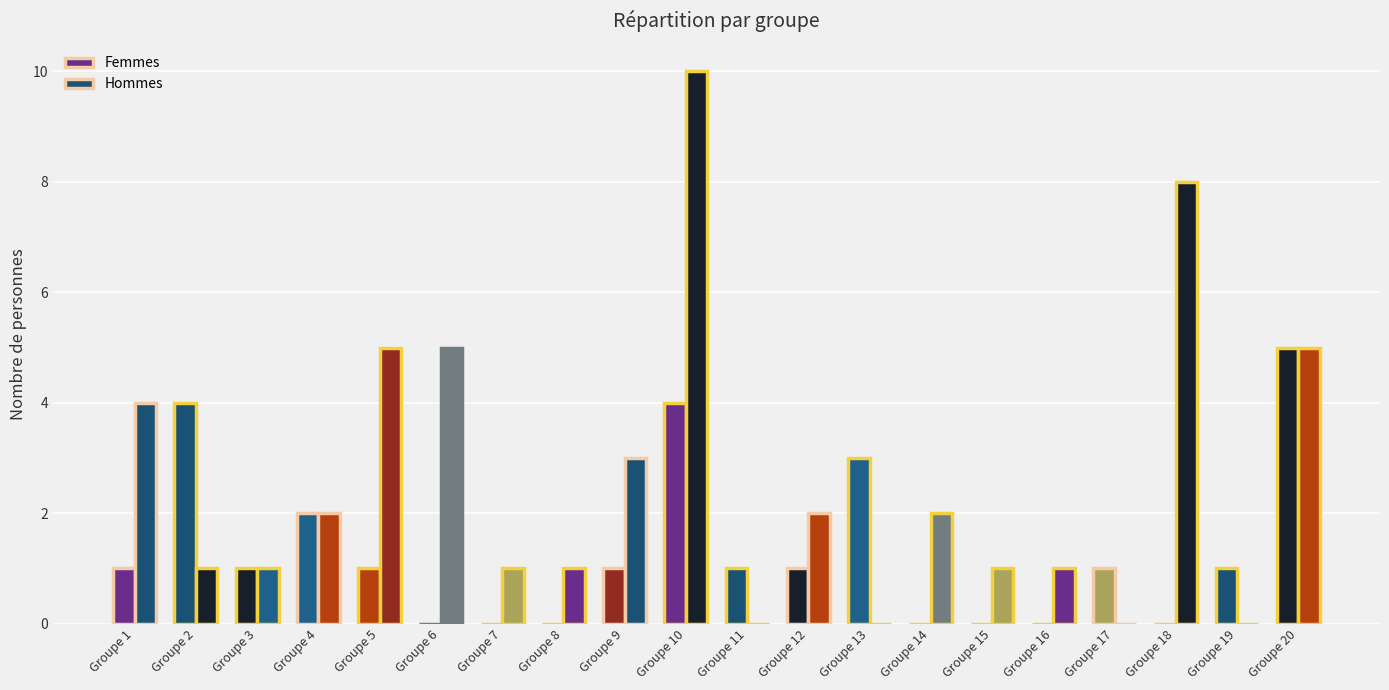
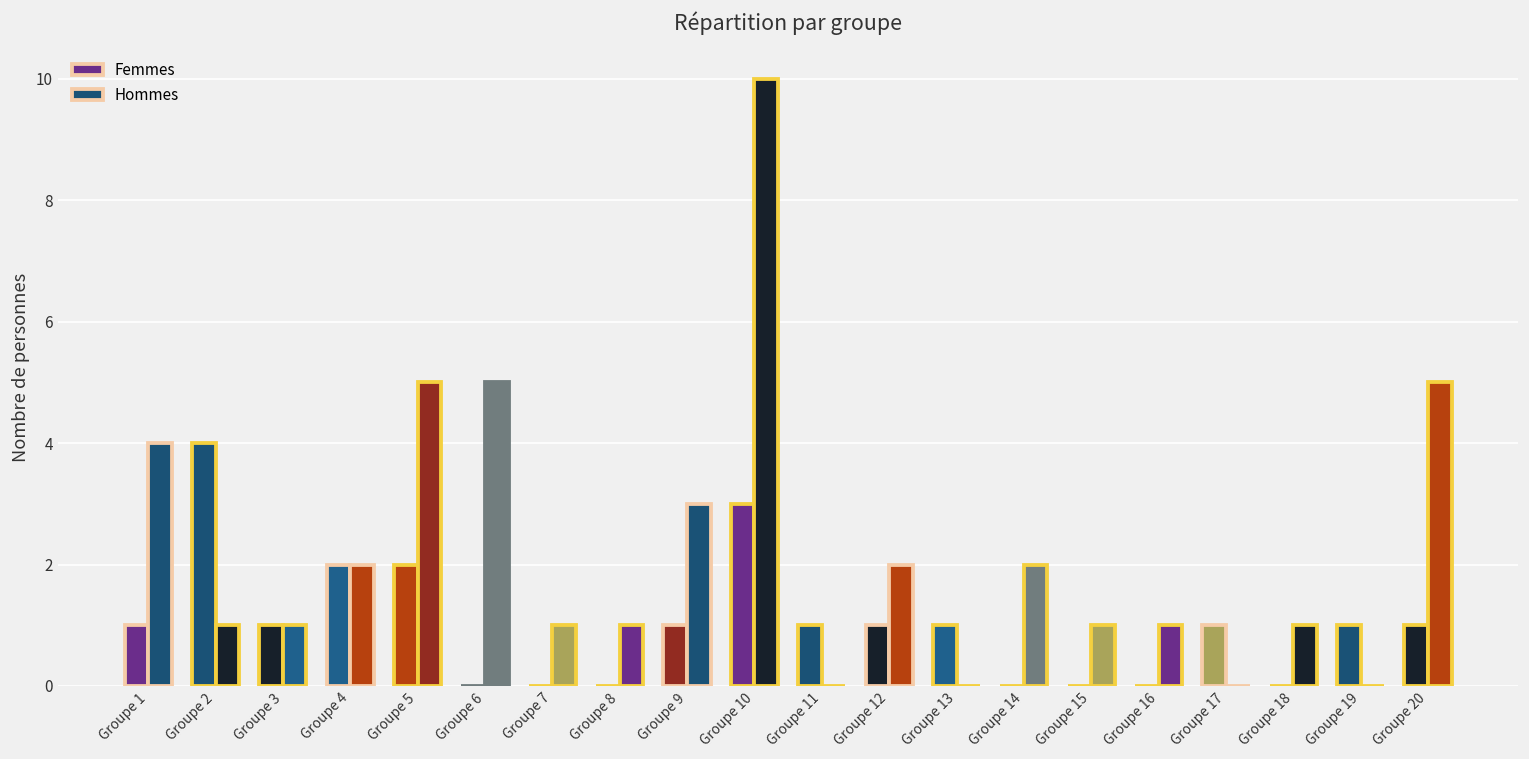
  {
    "Femmes": {
      "Groupe 1": 1,
      "Groupe 2": 4,
      "Groupe 3": 1,
      "Groupe 4": 2,
-     "Groupe 5": 1,
+     "Groupe 5": 2,
      "Groupe 6": 0,
      "Groupe 7": 0,
      "Groupe 8": 0,
      "Groupe 9": 1,
-     "Groupe 10": 4,
+     "Groupe 10": 3,
      "Groupe 11": 1,
      "Groupe 12": 1,
-     "Groupe 13": 3,
+     "Groupe 13": 1,
      "Groupe 14": 0,
      "Groupe 15": 0,
      "Groupe 16": 0,
      "Groupe 17": 1,
      "Groupe 18": 0,
      "Groupe 19": 1,
-     "Groupe 20": 5
+     "Groupe 20": 1
    },
    "Hommes": {
      "Groupe 1": 4,
      "Groupe 2": 1,
      "Groupe 3": 1,
      "Groupe 4": 2,
      "Groupe 5": 5,
      "Groupe 6": 5,
      "Groupe 7": 1,
      "Groupe 8": 1,
      "Groupe 9": 3,
      "Groupe 10": 10,
      "Groupe 11": 0,
      "Groupe 12": 2,
      "Groupe 13": 0,
      "Groupe 14": 2,
      "Groupe 15": 1,
      "Groupe 16": 1,
      "Groupe 17": 0,
-     "Groupe 18": 8,
+     "Groupe 18": 1,
      "Groupe 19": 0,
      "Groupe 20": 5
    }
  }
